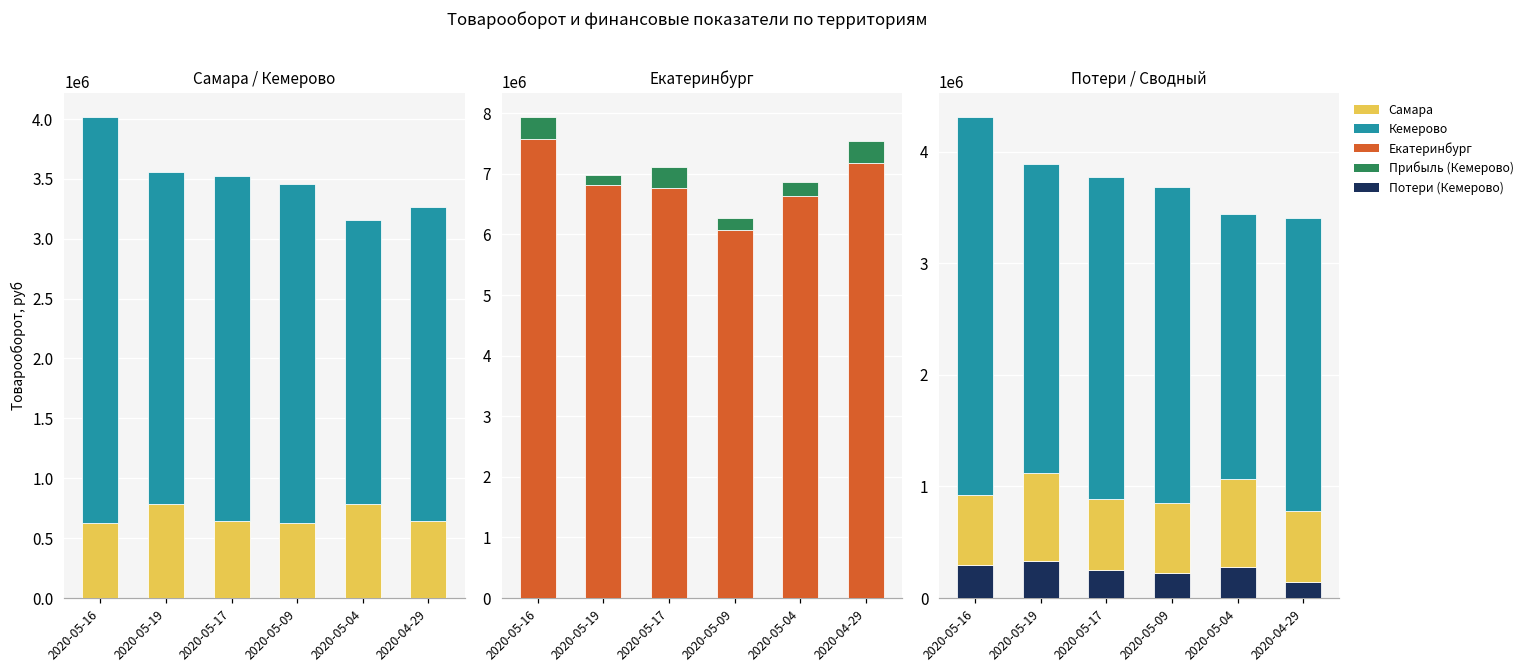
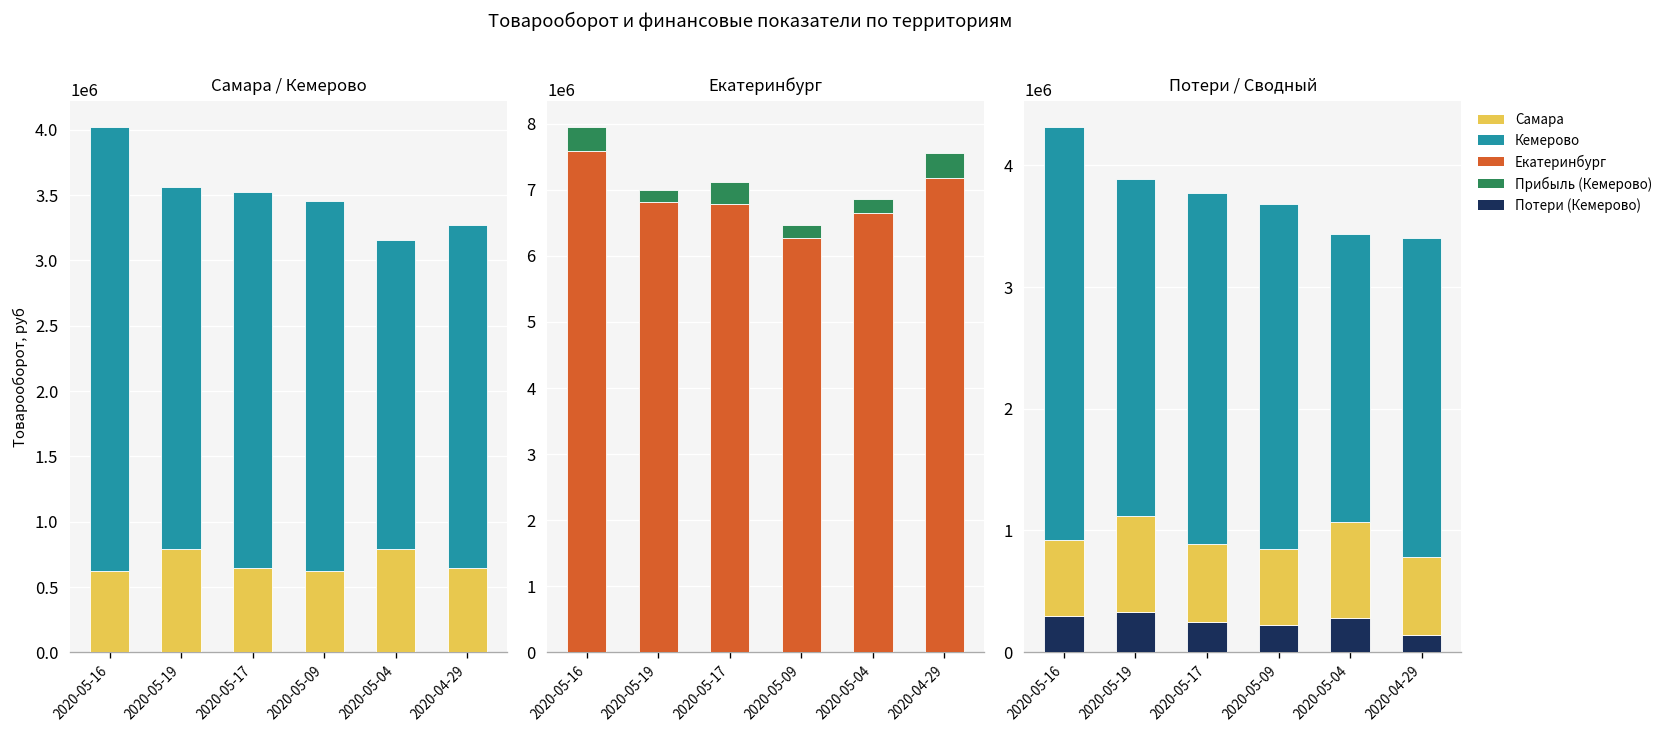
  {
    "Самара / Кемерово": {
      "Самара": {
        "2020-05-16": 620000,
        "2020-05-19": 790000,
        "2020-05-17": 640000,
        "2020-05-09": 620000,
        "2020-05-04": 790000,
        "2020-04-29": 640000
      },
      "Кемерово": {
        "2020-05-16": 3400000,
        "2020-05-19": 2770000,
        "2020-05-17": 2880000,
        "2020-05-09": 2830000,
        "2020-05-04": 2370000,
        "2020-04-29": 2620000
      }
    },
    "Екатеринбург": {
      "Екатеринбург": {
        "2020-05-16": 7600000,
        "2020-05-19": 6800000,
        "2020-05-17": 6800000,
-       "2020-05-09": 6100000,
+       "2020-05-09": 6300000,
        "2020-05-04": 6600000,
        "2020-04-29": 7200000
      },
      "Прибыль (Кемерово)": {
        "2020-05-16": 400000,
        "2020-05-19": 200000,
        "2020-05-17": 300000,
        "2020-05-09": 200000,
        "2020-05-04": 200000,
        "2020-04-29": 400000
      }
    },
    "Потери / Сводный": {
      "Потери (Кемерово)": {
        "2020-05-16": 290000,
        "2020-05-19": 330000,
        "2020-05-17": 250000,
        "2020-05-09": 230000,
        "2020-05-04": 280000,
        "2020-04-29": 140000
      },
      "Самара": {
        "2020-05-16": 620000,
        "2020-05-19": 790000,
        "2020-05-17": 640000,
        "2020-05-09": 620000,
        "2020-05-04": 790000,
        "2020-04-29": 640000
      },
      "Кемерово": {
        "2020-05-16": 3400000,
        "2020-05-19": 2770000,
        "2020-05-17": 2880000,
        "2020-05-09": 2830000,
        "2020-05-04": 2370000,
        "2020-04-29": 2620000
      }
    }
  }
